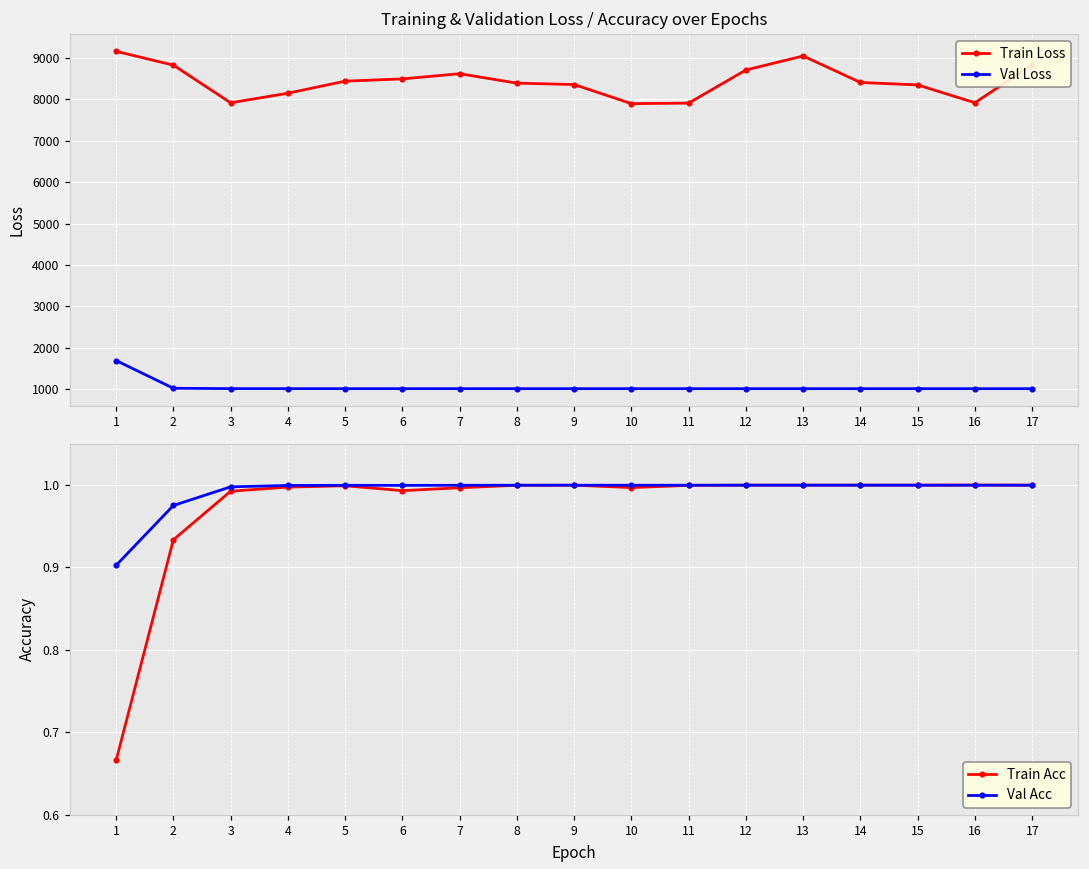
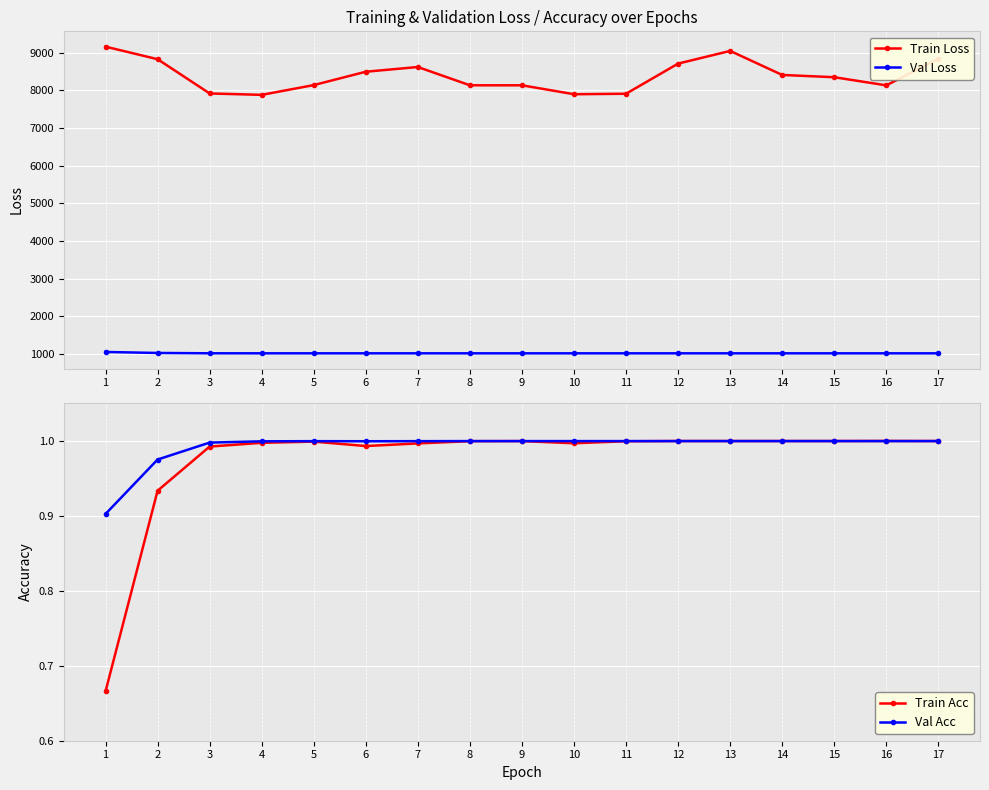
  {
    "Training & Validation Loss / Accuracy over Epochs": {
      "Train Loss": {
        "1": 9200,
        "2": 8800,
        "3": 7900,
-       "4": 8100,
-       "5": 8400,
+       "4": 7900,
+       "5": 8100,
        "6": 8500,
        "7": 8600,
-       "8": 8400,
-       "9": 8400,
+       "8": 8100,
+       "9": 8100,
        "10": 7900,
        "11": 7900,
        "12": 8700,
        "13": 9000,
        "14": 8400,
        "15": 8300,
-       "16": 7900
+       "16": 8100
      },
      "Val Loss": {
-       "1": 1700,
+       "1": 1000,
        "2": 1000,
        "3": 1000,
        "4": 1000,
        "5": 1000,
        "6": 1000,
        "7": 1000,
        "8": 1000,
        "9": 1000,
        "10": 1000,
        "11": 1000,
        "12": 1000,
        "13": 1000,
        "14": 1000,
        "15": 1000,
        "16": 1000,
        "17": 1000
      }
    }
  }
